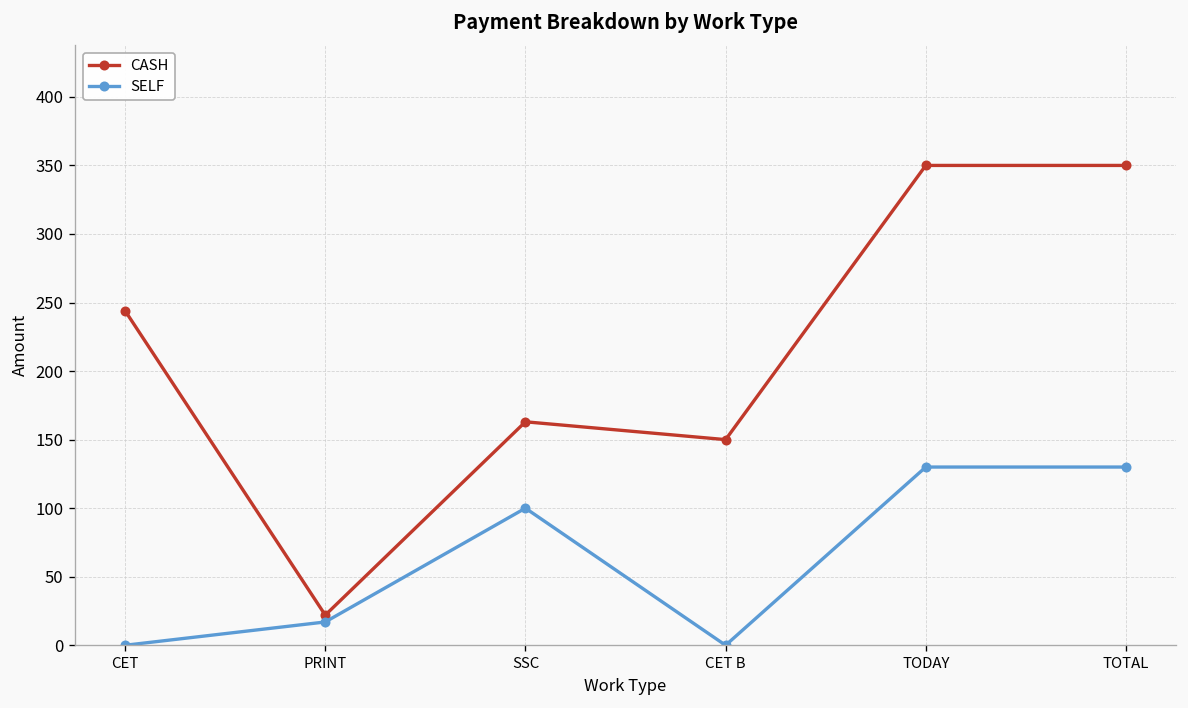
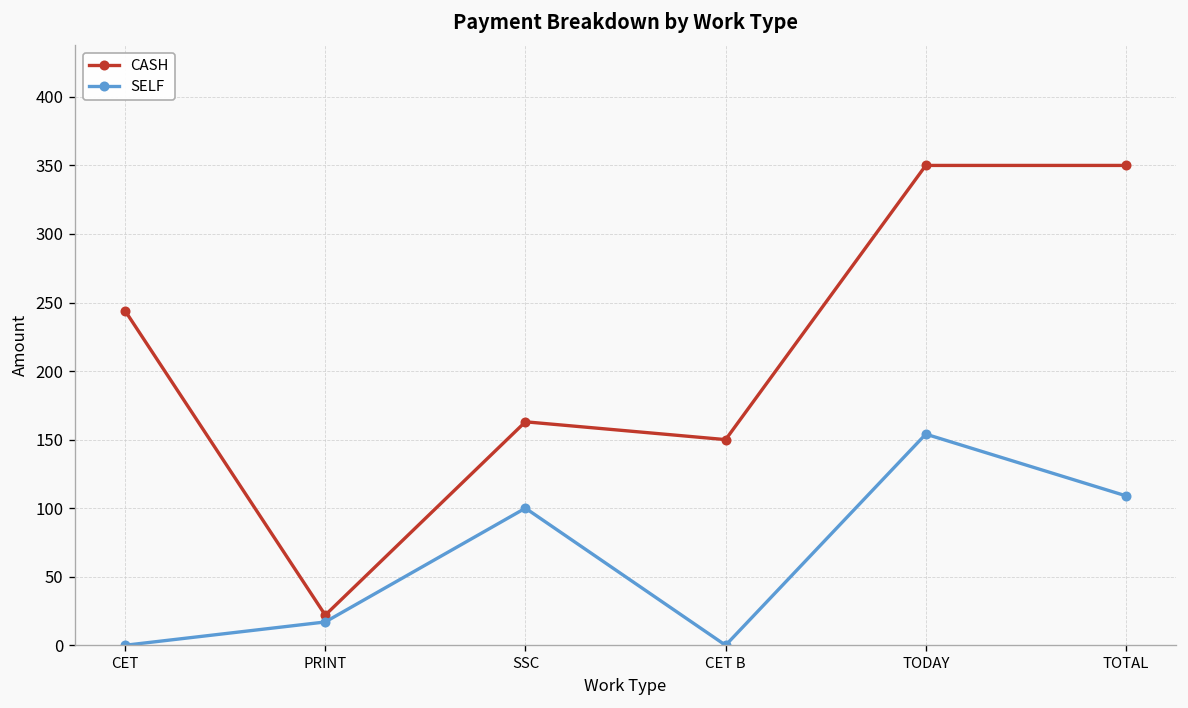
  {
    "CASH": {
      "CET": 244,
      "PRINT": 22,
      "SSC": 163,
      "CET B": 150,
      "TODAY": 350,
      "TOTAL": 350
    },
    "SELF": {
      "CET": 0,
      "PRINT": 17,
      "SSC": 100,
      "CET B": 0,
-     "TODAY": 130,
-     "TOTAL": 130
+     "TODAY": 154,
+     "TOTAL": 109
    }
  }
